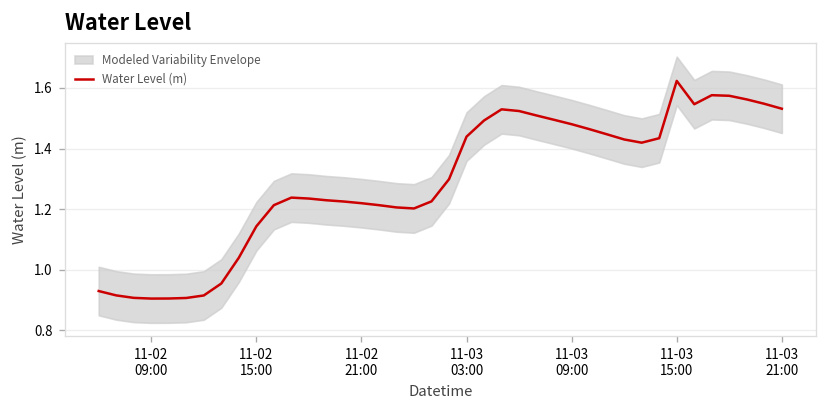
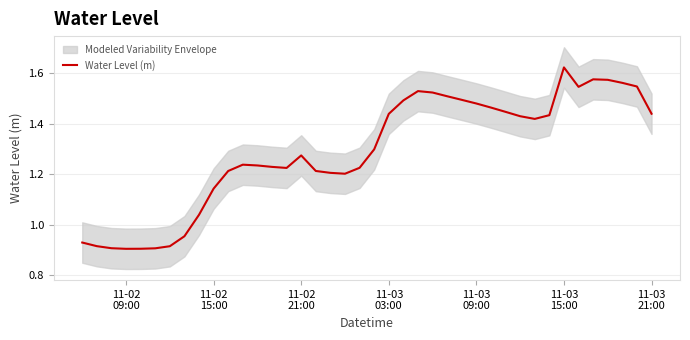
  {
    "Water Level (m)": {
      "11-02 09:00": 0.91,
      "11-02 15:00": 1.14,
-     "11-02 21:00": 1.22,
+     "11-02 21:00": 1.27,
      "11-03 03:00": 1.44,
      "11-03 09:00": 1.48,
      "11-03 15:00": 1.62,
-     "11-03 21:00": 1.53
+     "11-03 21:00": 1.44
    }
  }
